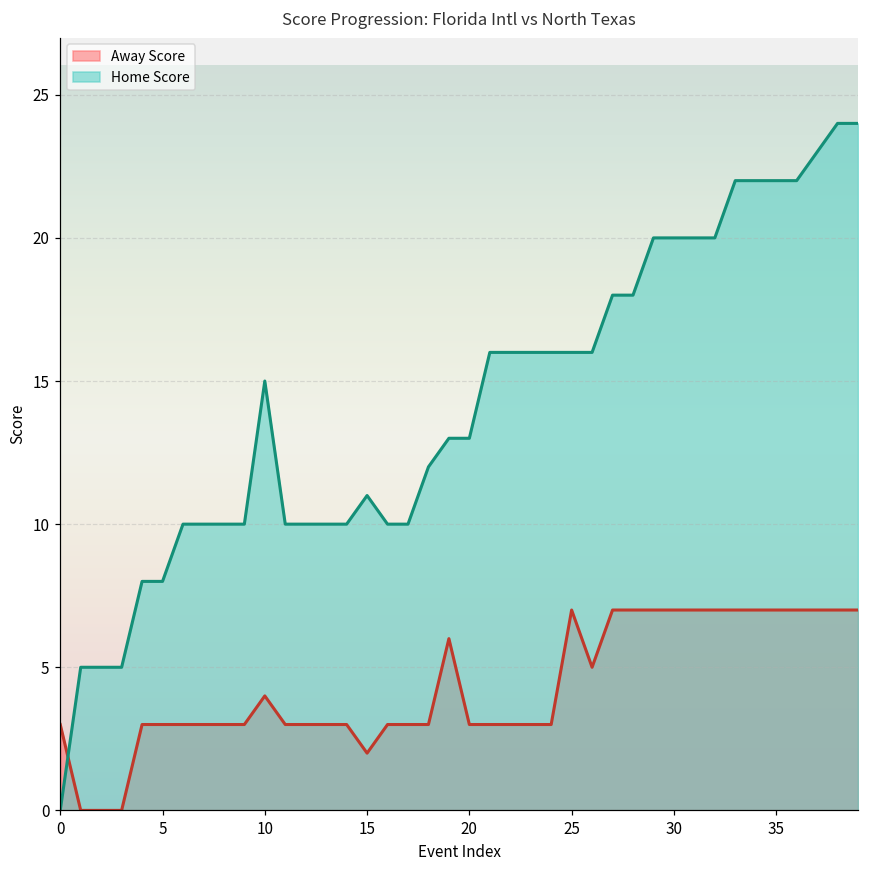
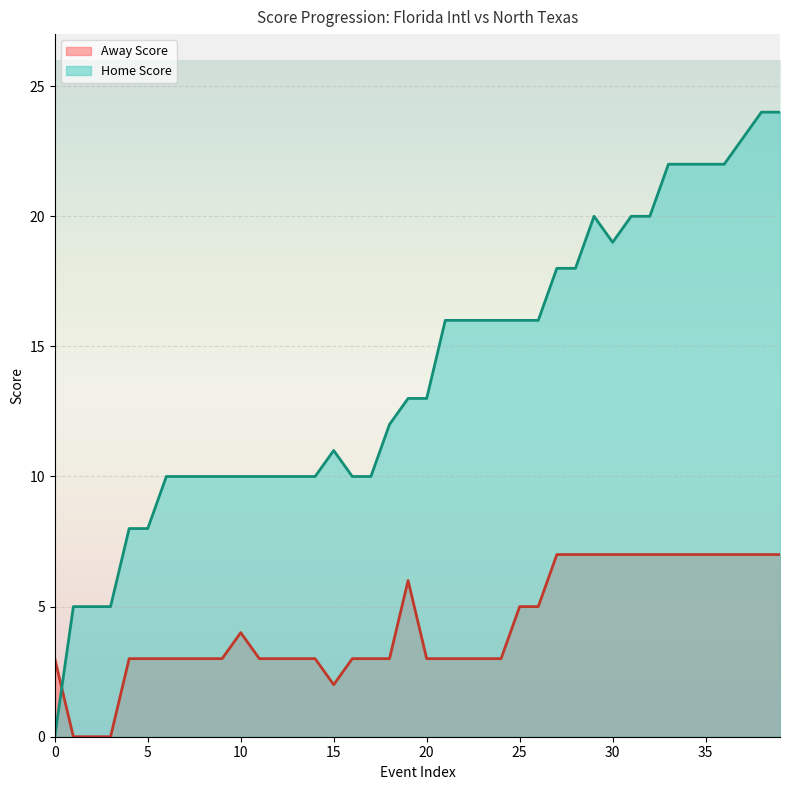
  {
    "Away Score": {
      "0": 3,
      "5": 3,
      "10": 4,
      "15": 2,
      "20": 3,
-     "25": 7,
+     "25": 5,
      "30": 7,
      "35": 7
    },
    "Home Score": {
      "0": 0,
      "5": 8,
-     "10": 15,
+     "10": 10,
      "15": 11,
      "20": 13,
      "25": 16,
-     "30": 20,
+     "30": 19,
      "35": 22
    }
  }
